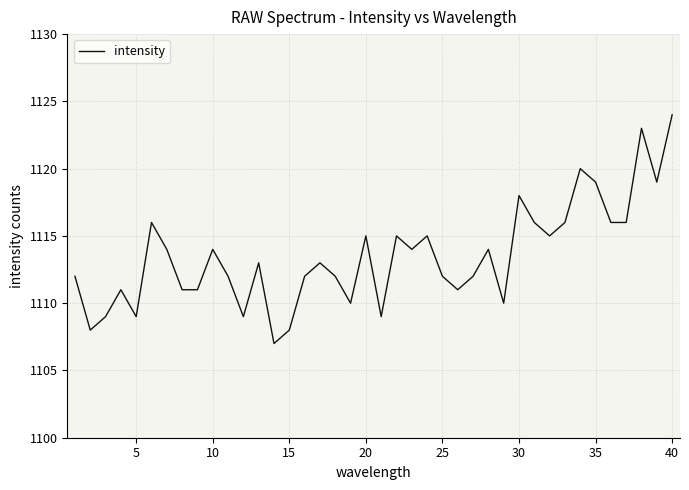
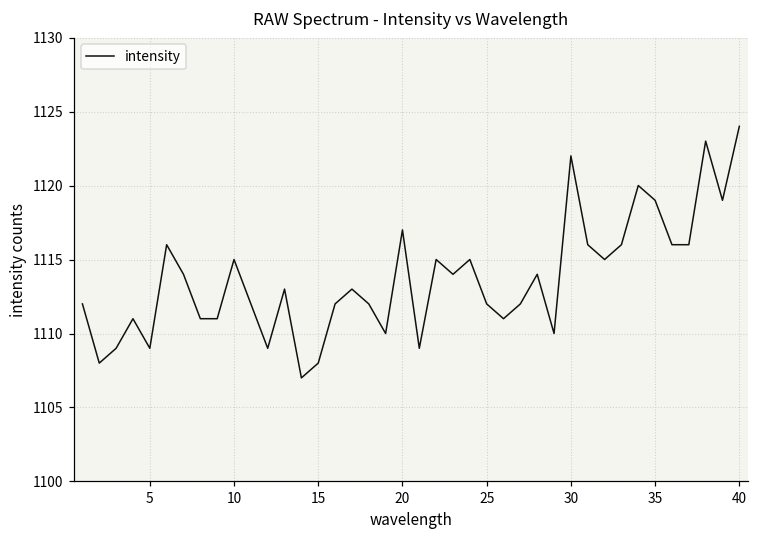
  {
    "5": 1109,
-   "10": 1114,
+   "10": 1115,
    "15": 1108,
-   "20": 1115,
+   "20": 1117,
    "25": 1112,
-   "30": 1118,
+   "30": 1122,
    "35": 1119,
    "40": 1124
  }
